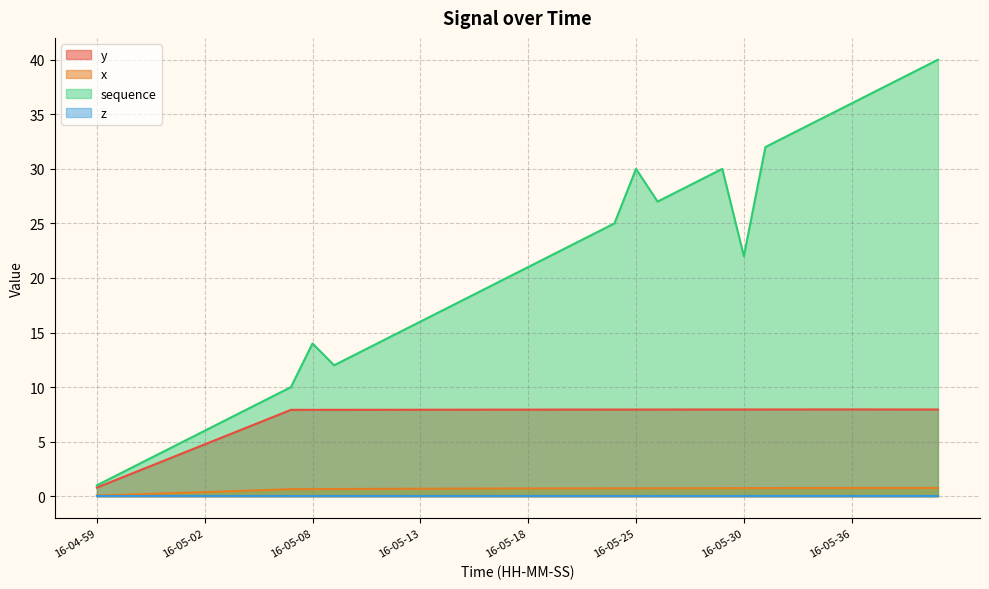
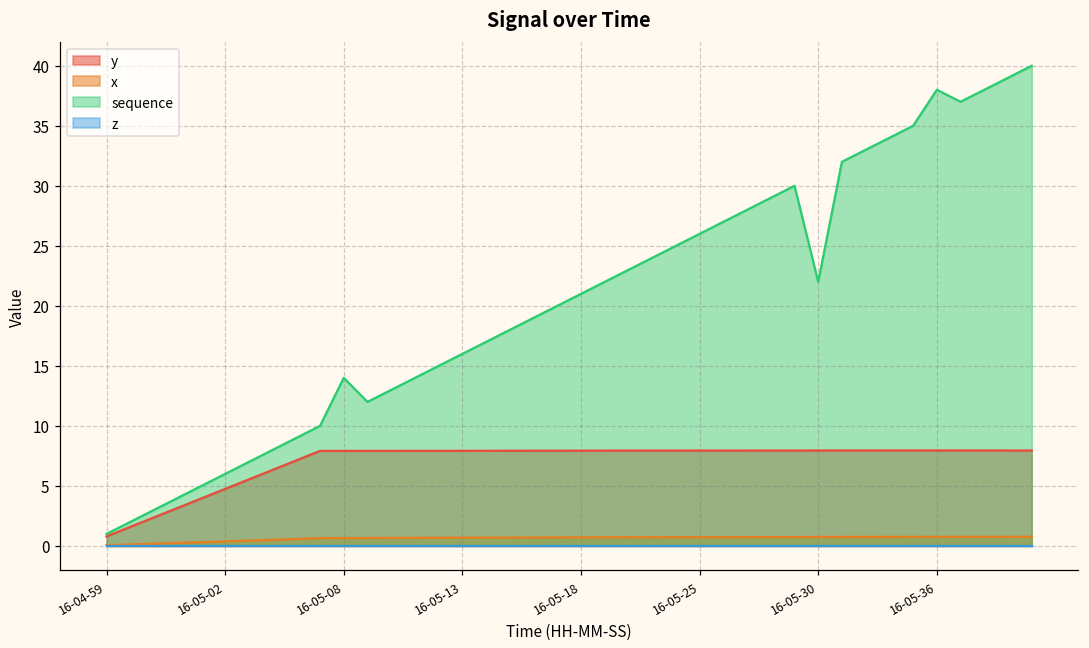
  {
    "sequence": {
      "16-05-08": 14,
      "16-05-13": 16,
      "16-05-18": 21,
-     "16-05-25": 30,
+     "16-05-25": 26,
      "16-05-30": 22,
-     "16-05-36": 36
+     "16-05-36": 38
    },
    "z": {
      "16-05-08": 0,
      "16-05-13": 0,
      "16-05-18": 0,
      "16-05-25": 0,
      "16-05-30": 0,
      "16-05-36": 0
    }
  }
